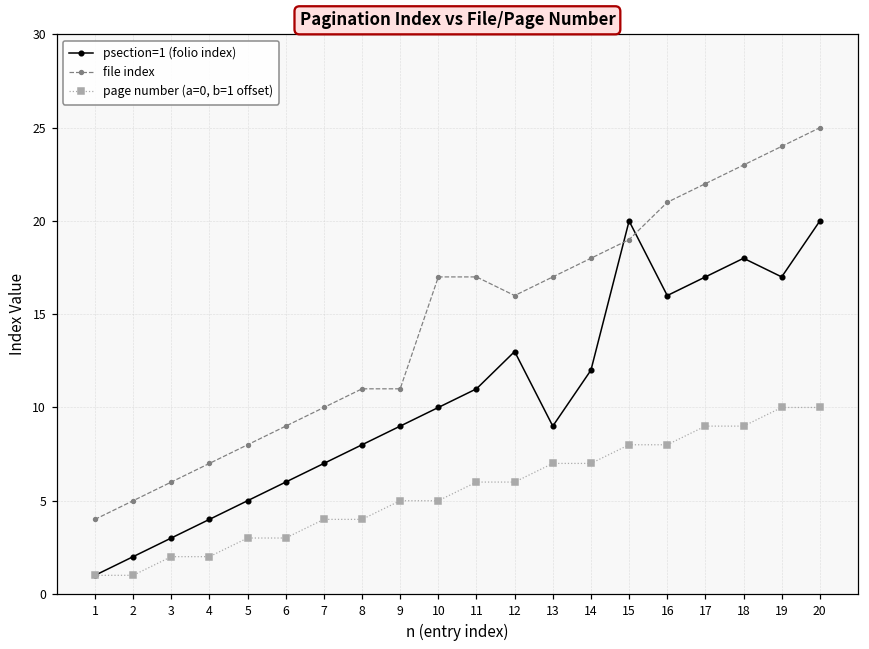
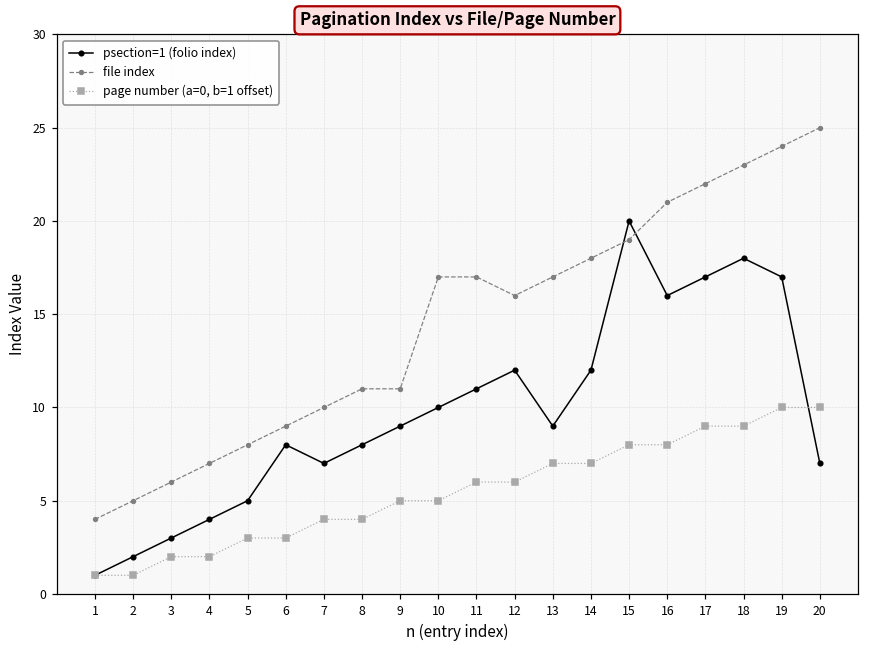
  {
    "psection=1 (folio index)": {
      "2": 2,
      "3": 3,
      "4": 4,
      "5": 5,
-     "6": 6,
+     "6": 8,
      "7": 7,
      "8": 8,
      "9": 9,
      "10": 10,
      "11": 11,
-     "12": 13,
+     "12": 12,
      "13": 9,
      "14": 12,
      "15": 20,
      "16": 16,
      "17": 17,
      "18": 18,
      "19": 17,
-     "20": 20
+     "20": 7
    },
    "file index": {
      "1": 4,
      "2": 5,
      "3": 6,
      "4": 7,
      "5": 8,
      "6": 9,
      "7": 10,
      "8": 11,
      "9": 11,
      "10": 17,
      "11": 17,
      "12": 16,
      "13": 17,
      "14": 18,
      "15": 19,
      "16": 21,
      "17": 22,
      "18": 23,
      "19": 24,
      "20": 25
    },
    "page number (a=0, b=1 offset)": {
      "2": 1,
      "3": 2,
      "4": 2,
      "5": 3,
      "6": 3,
      "7": 4,
      "8": 4,
      "9": 5,
      "10": 5,
      "11": 6,
      "12": 6,
      "13": 7,
      "14": 7,
      "15": 8,
      "16": 8,
      "17": 9,
      "18": 9,
      "19": 10,
      "20": 10
    }
  }
